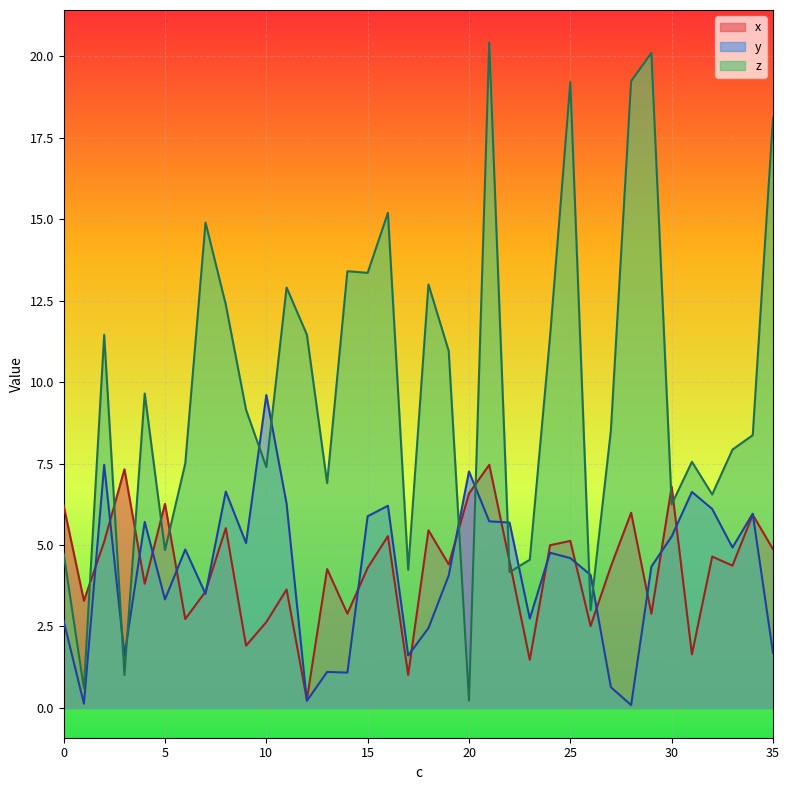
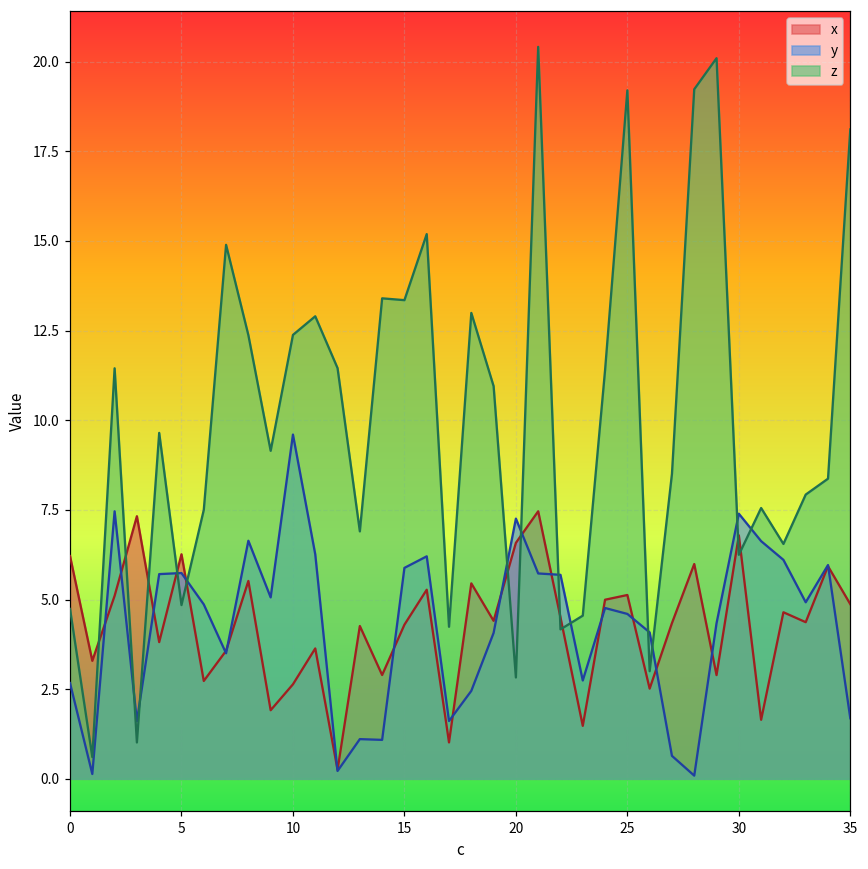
  {
    "x": {
      "0": 6.2,
      "5": 6.3,
      "10": 2.6,
      "15": 4.3,
      "20": 6.6,
      "25": 5.1,
      "30": 6.8,
      "35": 4.9
    },
    "y": {
      "0": 2.7,
-     "5": 3.3,
+     "5": 5.7,
      "10": 9.6,
      "15": 5.9,
      "20": 7.3,
      "25": 4.6,
-     "30": 5.3,
+     "30": 7.4,
      "35": 1.7
    },
    "z": {
      "0": 4.7,
      "5": 4.8,
-     "10": 7.4,
+     "10": 12.4,
      "15": 13.3,
-     "20": 0.2,
+     "20": 2.8,
      "25": 19.2,
      "30": 6.2,
      "35": 18.1
    }
  }
